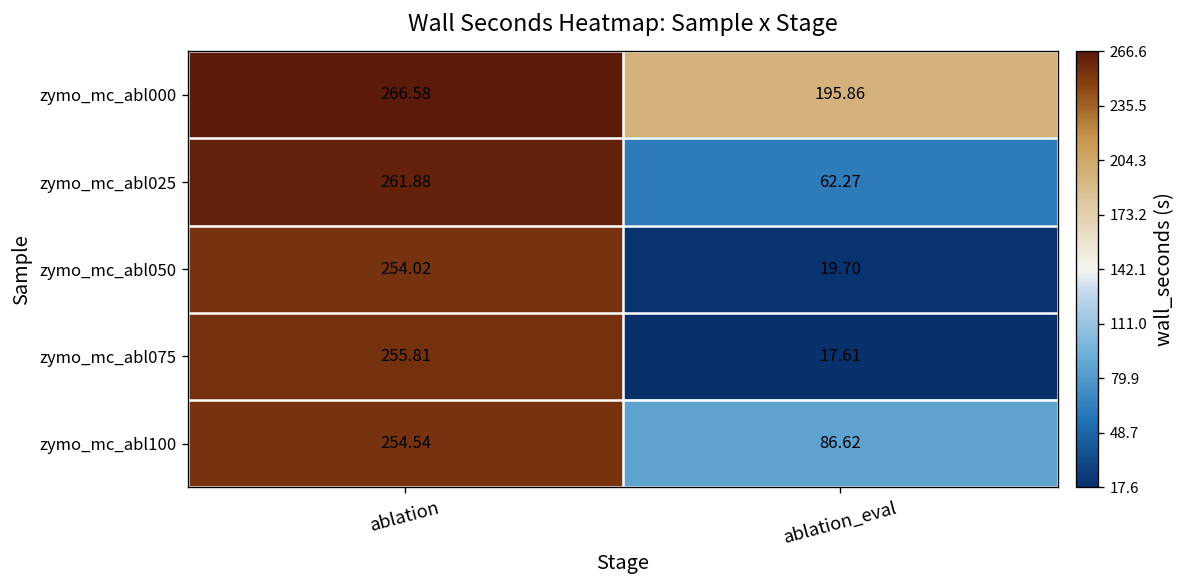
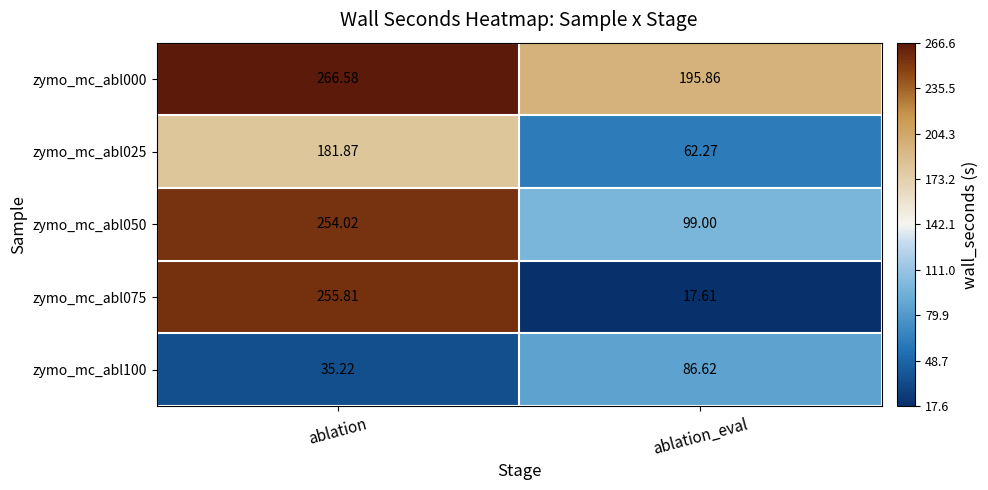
  {
    "zymo_mc_abl000": {
      "ablation": 266.58,
      "ablation_eval": 195.86
    },
    "zymo_mc_abl025": {
-     "ablation": 261.88,
+     "ablation": 181.87,
      "ablation_eval": 62.27
    },
    "zymo_mc_abl050": {
      "ablation": 254.02,
-     "ablation_eval": 19.70
+     "ablation_eval": 99.00
    },
    "zymo_mc_abl075": {
      "ablation": 255.81,
      "ablation_eval": 17.61
    },
    "zymo_mc_abl100": {
-     "ablation": 254.54,
+     "ablation": 35.22,
      "ablation_eval": 86.62
    }
  }
